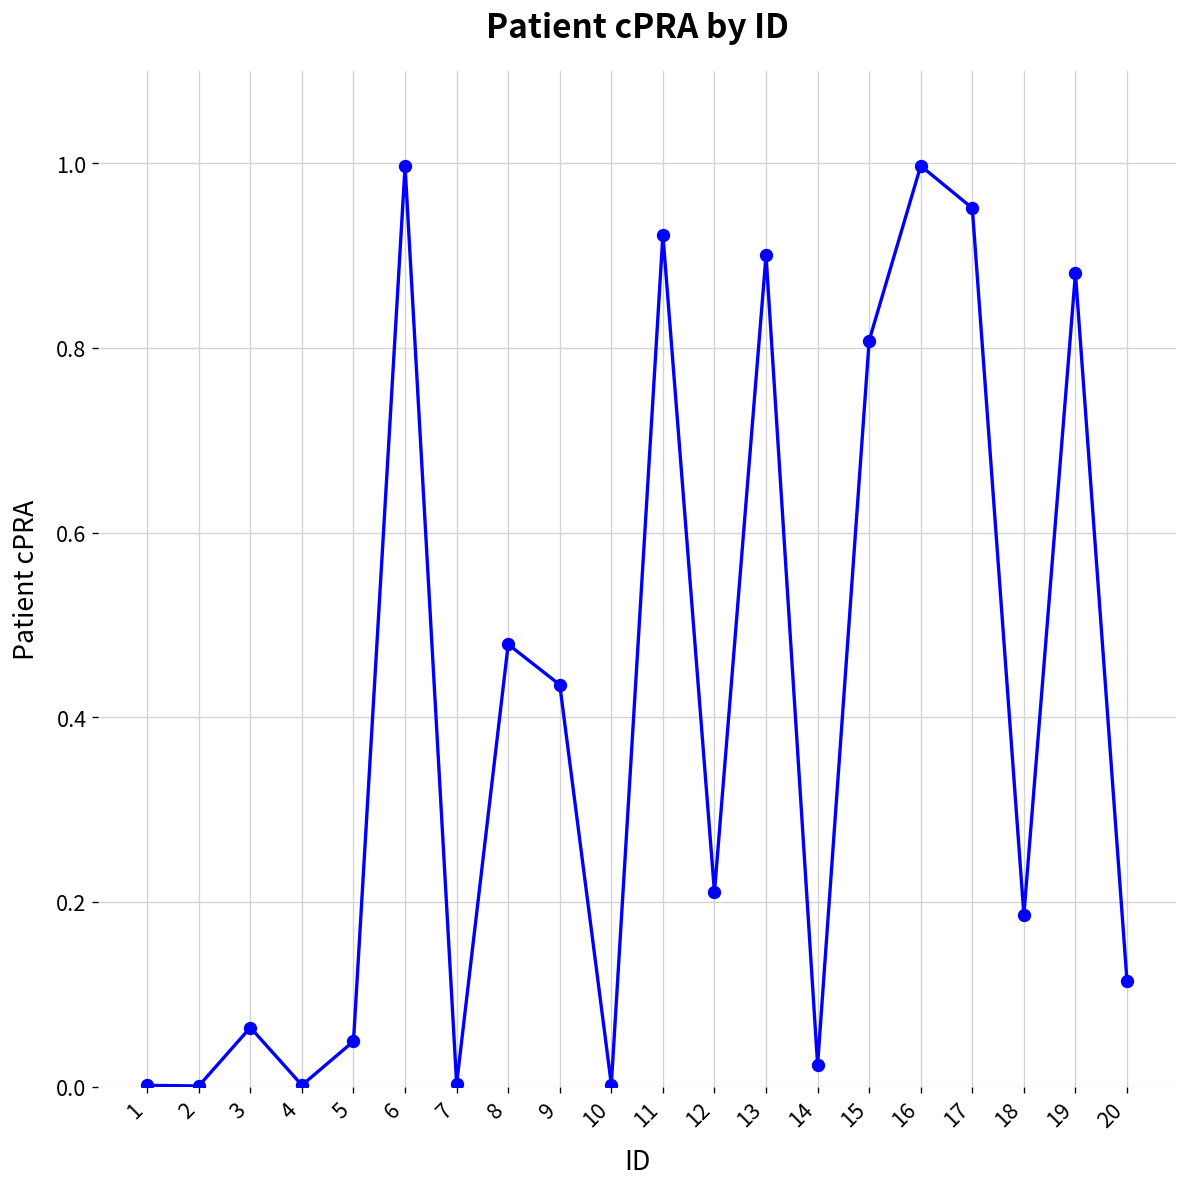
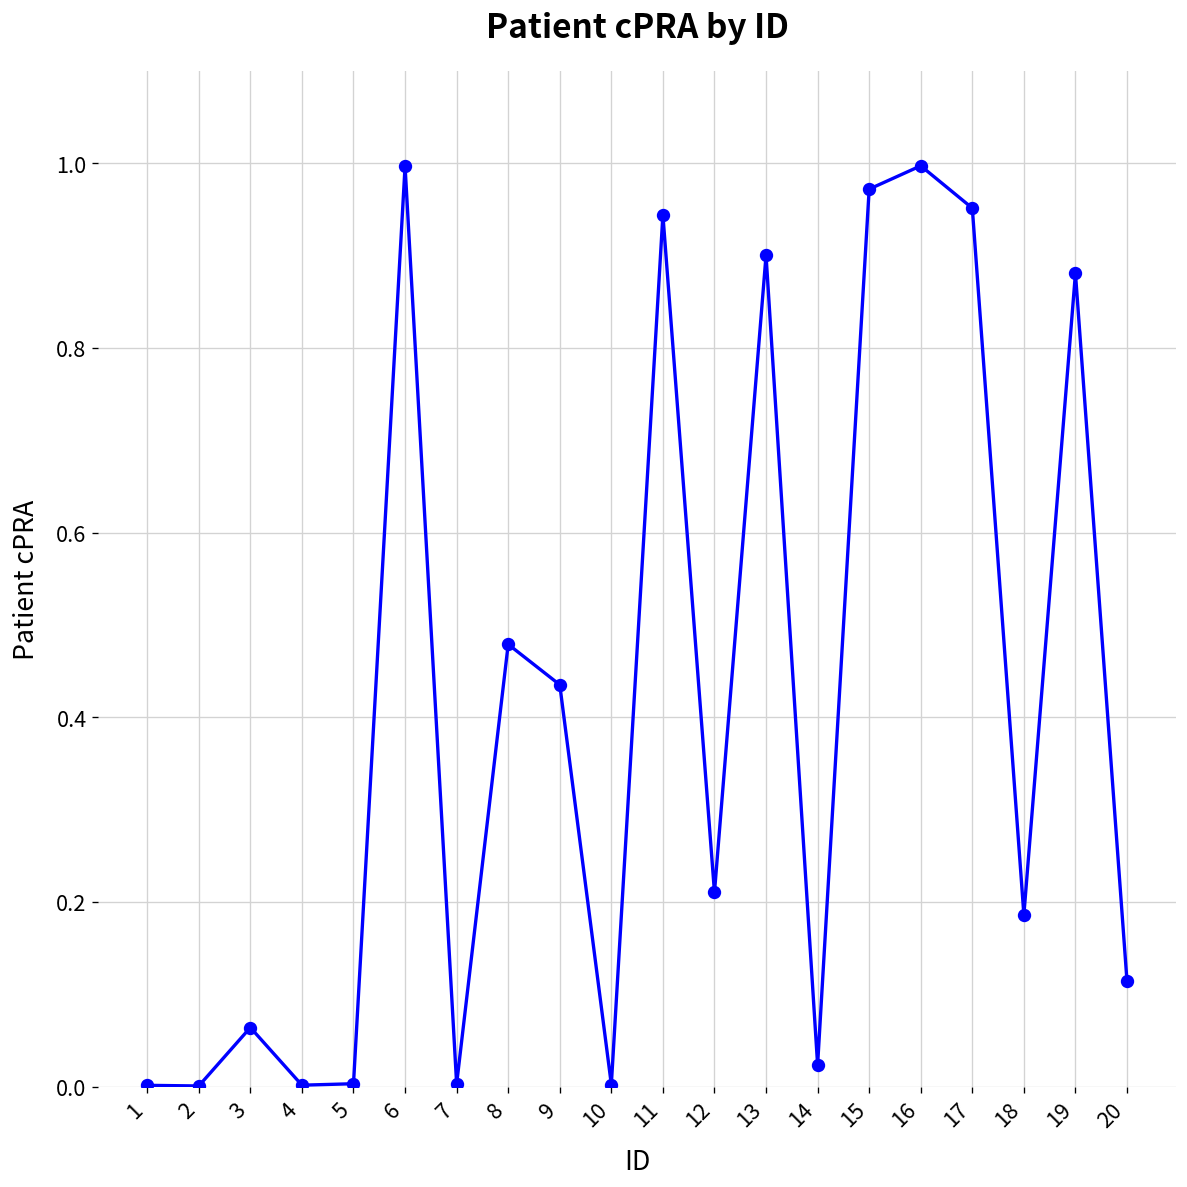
  {
    "1": 0.00,
    "2": 0.00,
    "3": 0.06,
    "4": 0.00,
-   "5": 0.05,
+   "5": 0.00,
    "6": 1.00,
    "7": 0.00,
    "8": 0.48,
    "9": 0.44,
    "10": 0.00,
-   "11": 0.92,
+   "11": 0.94,
    "12": 0.21,
    "13": 0.90,
    "14": 0.02,
-   "15": 0.81,
+   "15": 0.97,
    "16": 1.00,
    "17": 0.95,
    "18": 0.19,
    "19": 0.88,
    "20": 0.11
  }
